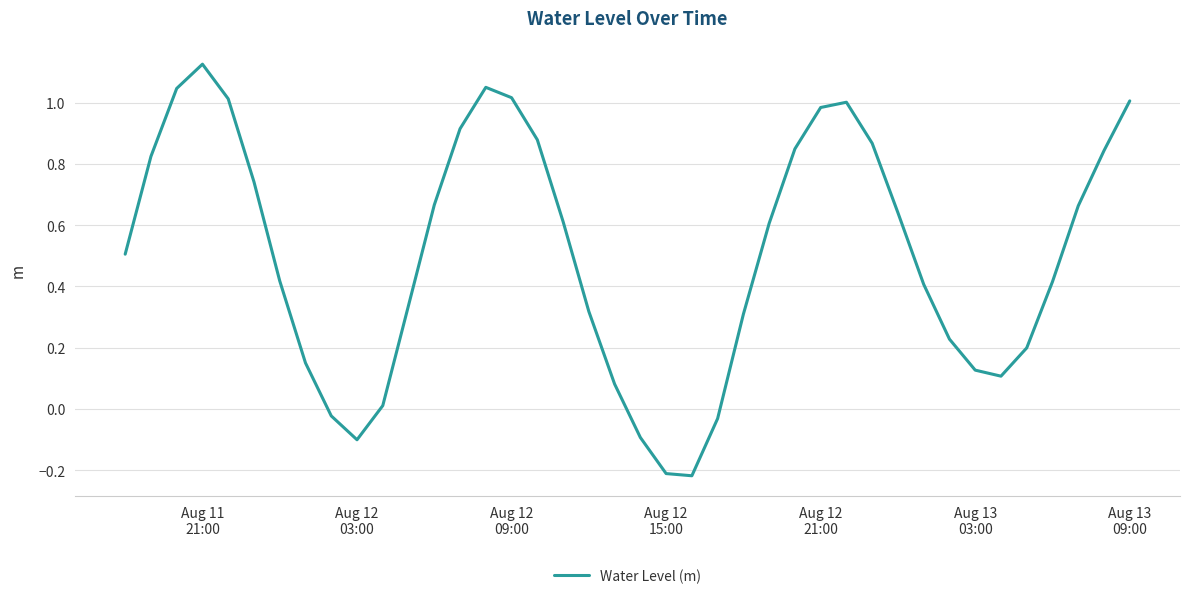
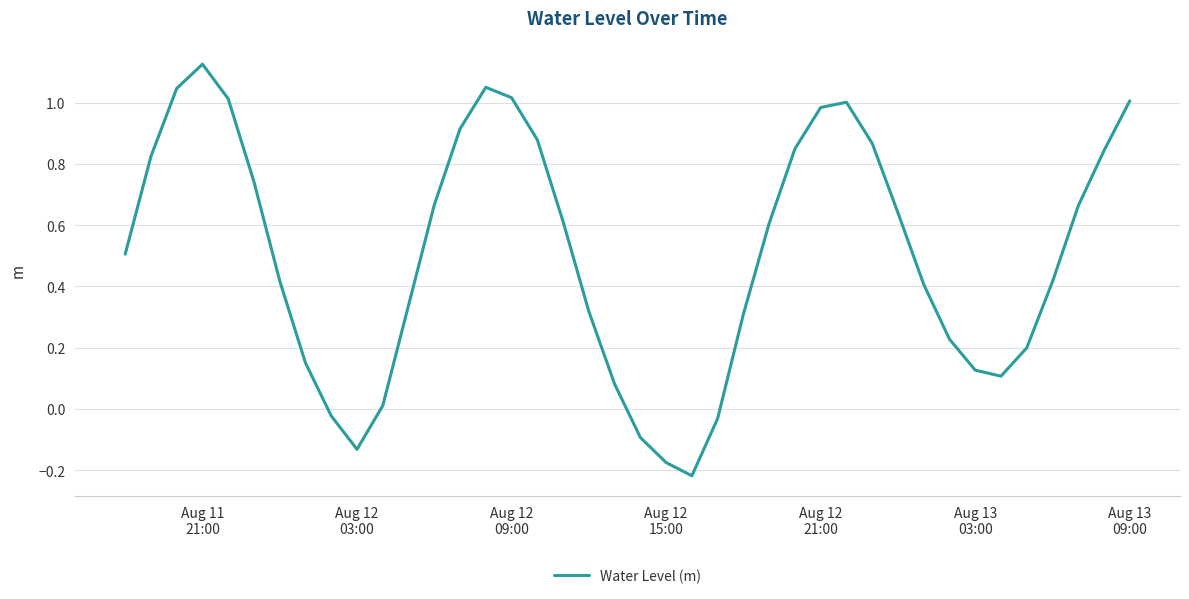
  {
    "Aug 11 21:00": 1.13,
-   "Aug 12 03:00": -0.10,
+   "Aug 12 03:00": -0.13,
    "Aug 12 09:00": 1.02,
-   "Aug 12 15:00": -0.21,
+   "Aug 12 15:00": -0.18,
    "Aug 12 21:00": 0.98,
    "Aug 13 03:00": 0.13,
    "Aug 13 09:00": 1.01
  }
